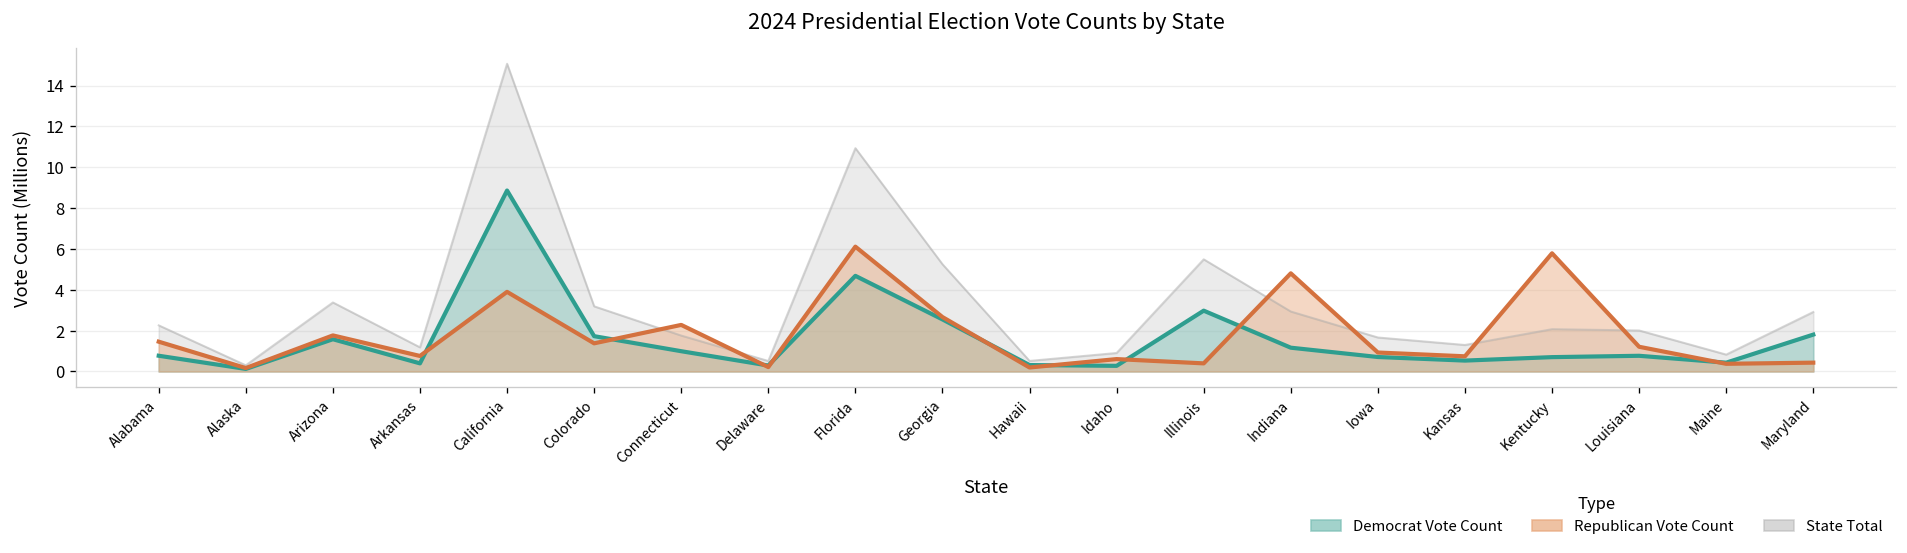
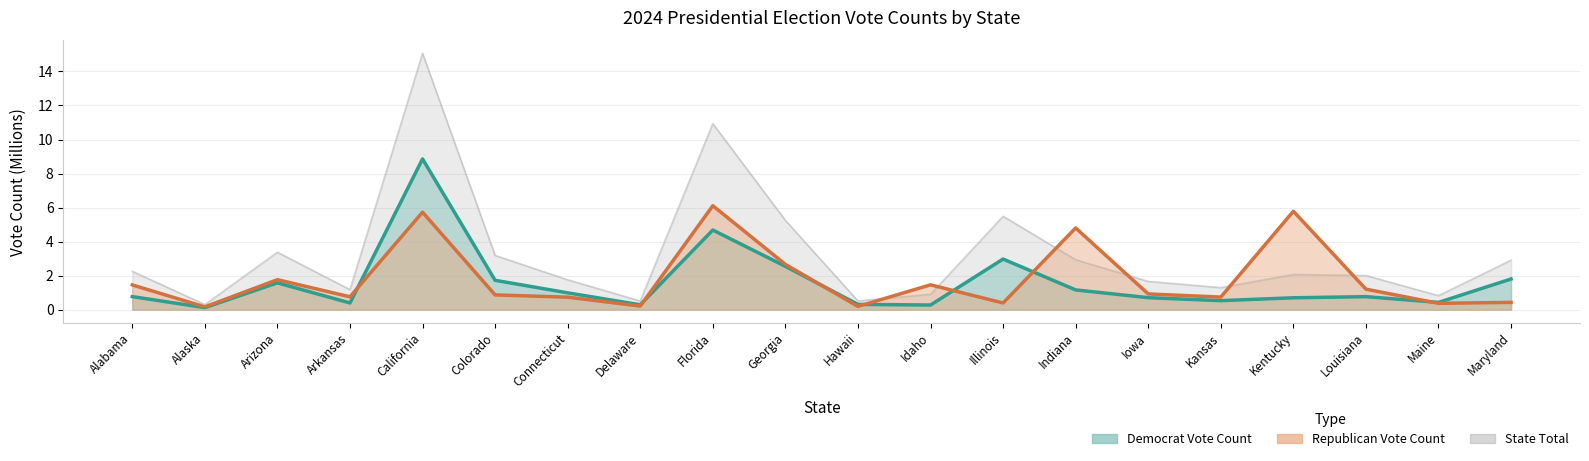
  {
    "Republican Vote Count": {
      "Alabama": 1.5,
      "Arizona": 1.8,
      "Arkansas": 0.8,
-     "California": 3.9,
-     "Colorado": 1.4,
-     "Connecticut": 2.3,
+     "California": 5.7,
+     "Colorado": 0.9,
+     "Connecticut": 0.7,
      "Florida": 6.1,
-     "Idaho": 0.6,
+     "Idaho": 1.5,
      "Illinois": 0.4,
      "Indiana": 4.8,
      "Iowa": 0.9,
      "Kansas": 0.7,
      "Kentucky": 5.8,
      "Louisiana": 1.2,
      "Maryland": 0.4
    }
  }
